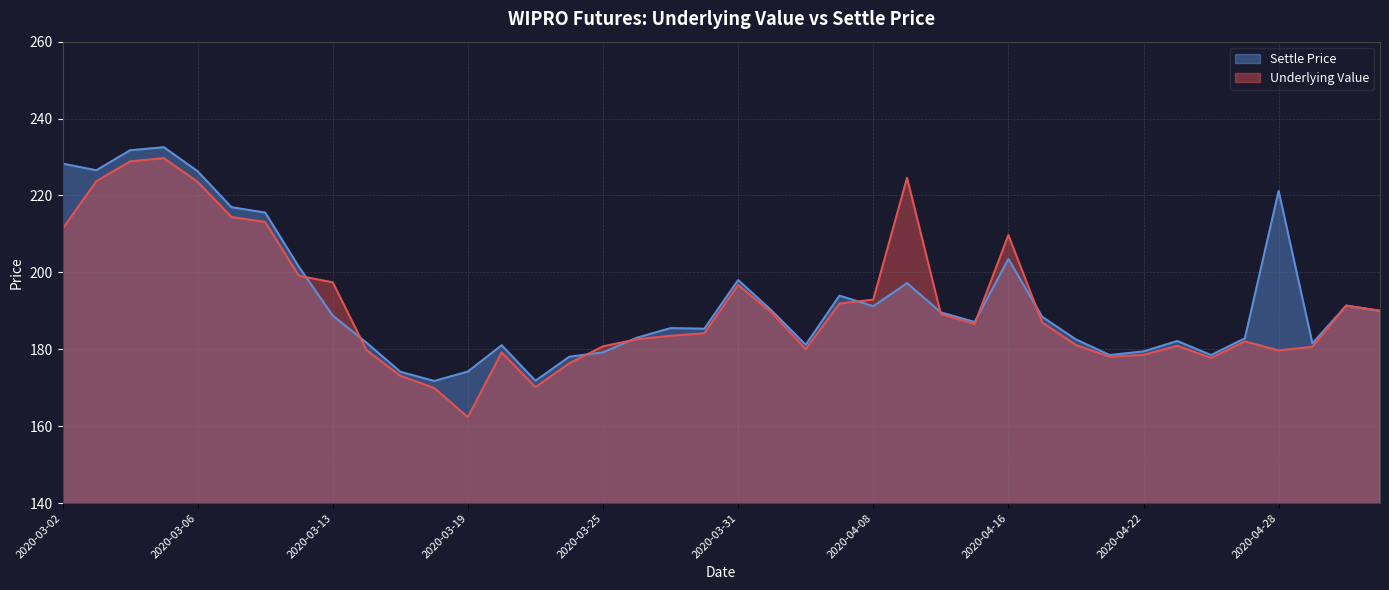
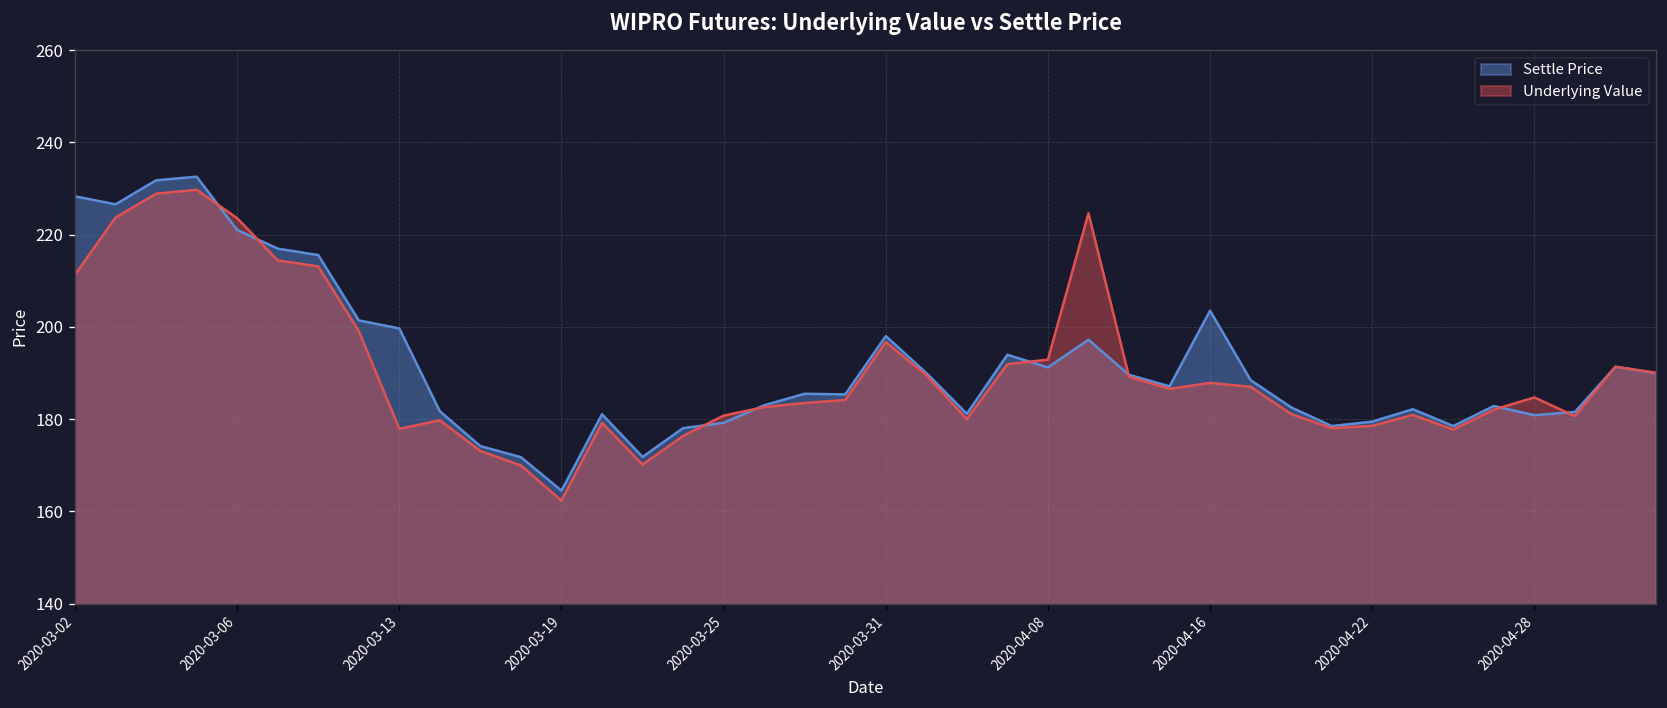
  {
    "Settle Price": {
      "2020-03-02": 228,
-     "2020-03-06": 226,
-     "2020-03-13": 189,
-     "2020-03-19": 174,
+     "2020-03-06": 221,
+     "2020-03-13": 200,
+     "2020-03-19": 165,
      "2020-03-25": 179,
      "2020-03-31": 198,
      "2020-04-08": 191,
      "2020-04-16": 204,
      "2020-04-22": 179,
-     "2020-04-28": 221
+     "2020-04-28": 181
    },
    "Underlying Value": {
      "2020-03-02": 211,
      "2020-03-06": 224,
-     "2020-03-13": 197,
+     "2020-03-13": 178,
      "2020-03-19": 162,
      "2020-03-25": 181,
      "2020-03-31": 197,
      "2020-04-08": 193,
-     "2020-04-16": 210,
+     "2020-04-16": 188,
      "2020-04-22": 179,
-     "2020-04-28": 180
+     "2020-04-28": 185
    }
  }
